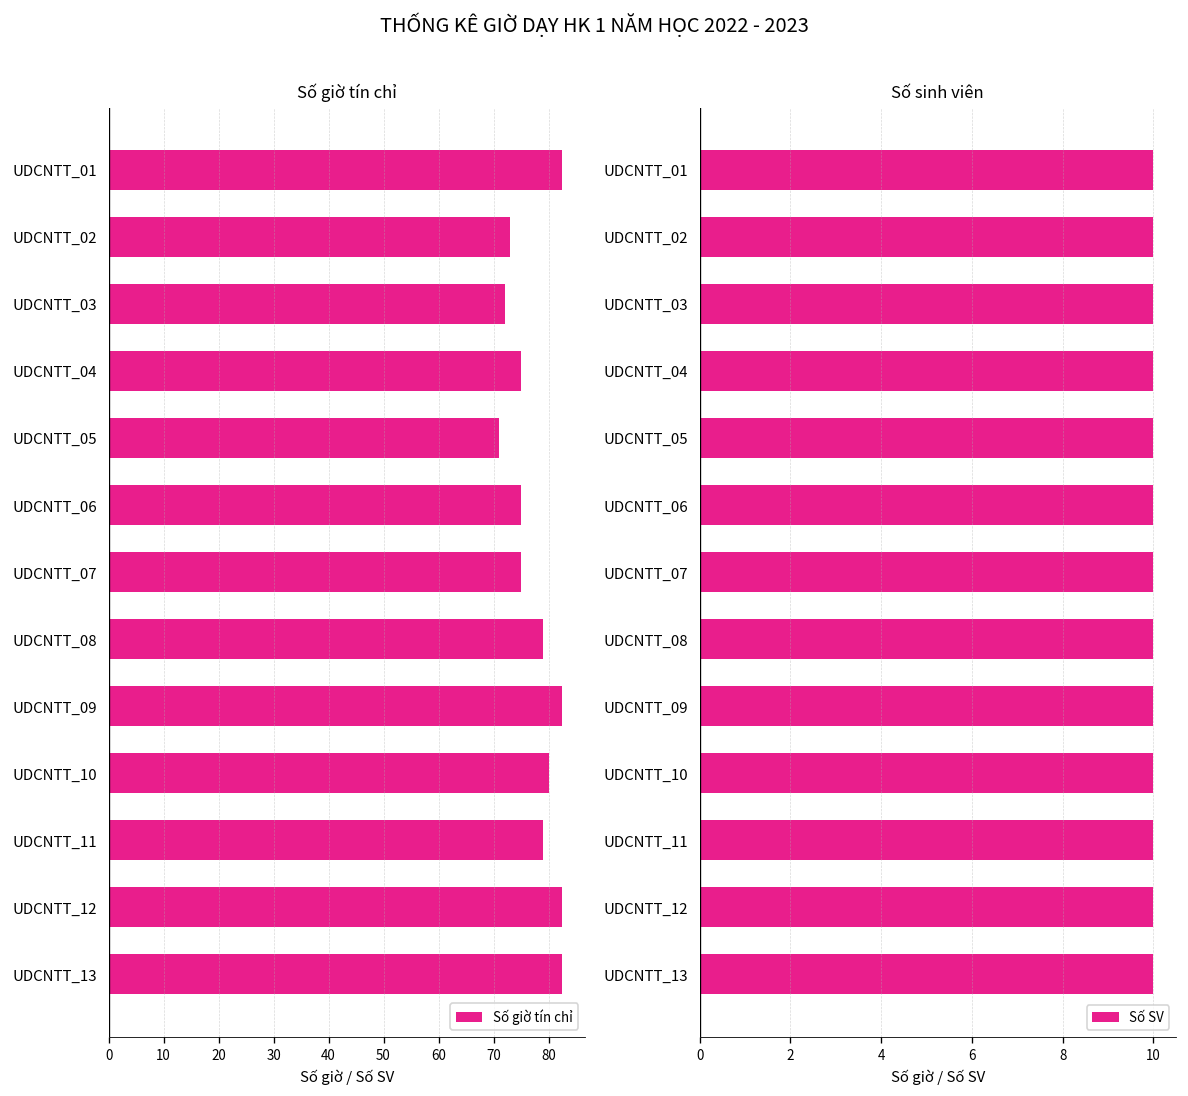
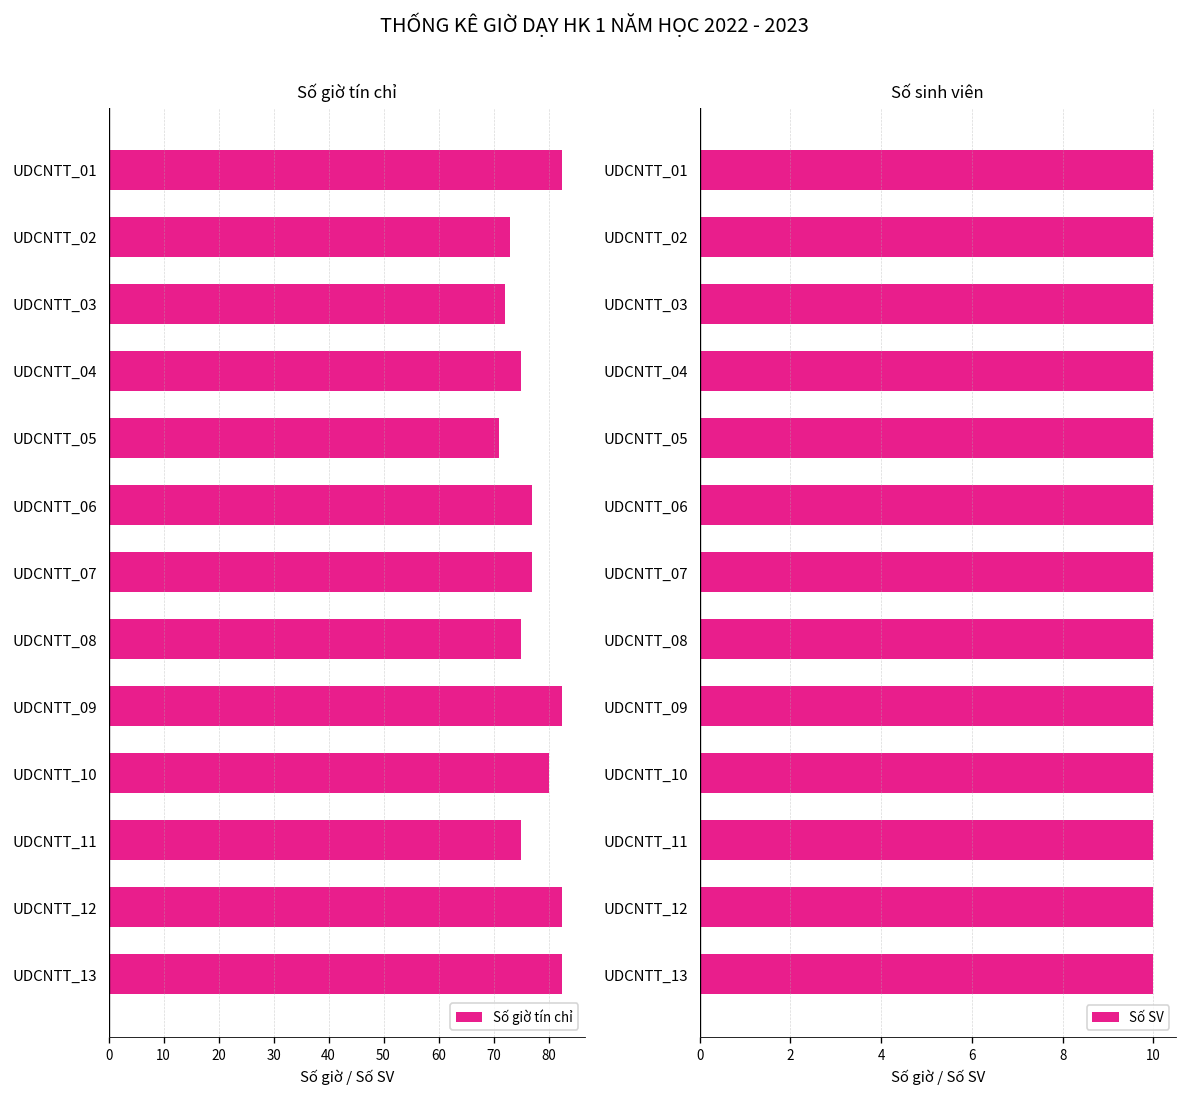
  {
    "Số giờ tín chỉ": {
      "UDCNTT_01": 83,
      "UDCNTT_02": 73,
      "UDCNTT_03": 72,
      "UDCNTT_04": 75,
      "UDCNTT_05": 71,
-     "UDCNTT_06": 75,
-     "UDCNTT_07": 75,
-     "UDCNTT_08": 79,
+     "UDCNTT_06": 77,
+     "UDCNTT_07": 77,
+     "UDCNTT_08": 75,
      "UDCNTT_09": 83,
      "UDCNTT_10": 80,
-     "UDCNTT_11": 79,
+     "UDCNTT_11": 75,
      "UDCNTT_12": 83,
      "UDCNTT_13": 83
    },
    "Số sinh viên": {
      "UDCNTT_01": 10.0,
      "UDCNTT_02": 10.0,
      "UDCNTT_03": 10.0,
      "UDCNTT_04": 10.0,
      "UDCNTT_05": 10.0,
      "UDCNTT_06": 10.0,
      "UDCNTT_07": 10.0,
      "UDCNTT_08": 10.0,
      "UDCNTT_09": 10.0,
      "UDCNTT_10": 10.0,
      "UDCNTT_11": 10.0,
      "UDCNTT_12": 10.0,
      "UDCNTT_13": 10.0
    }
  }
